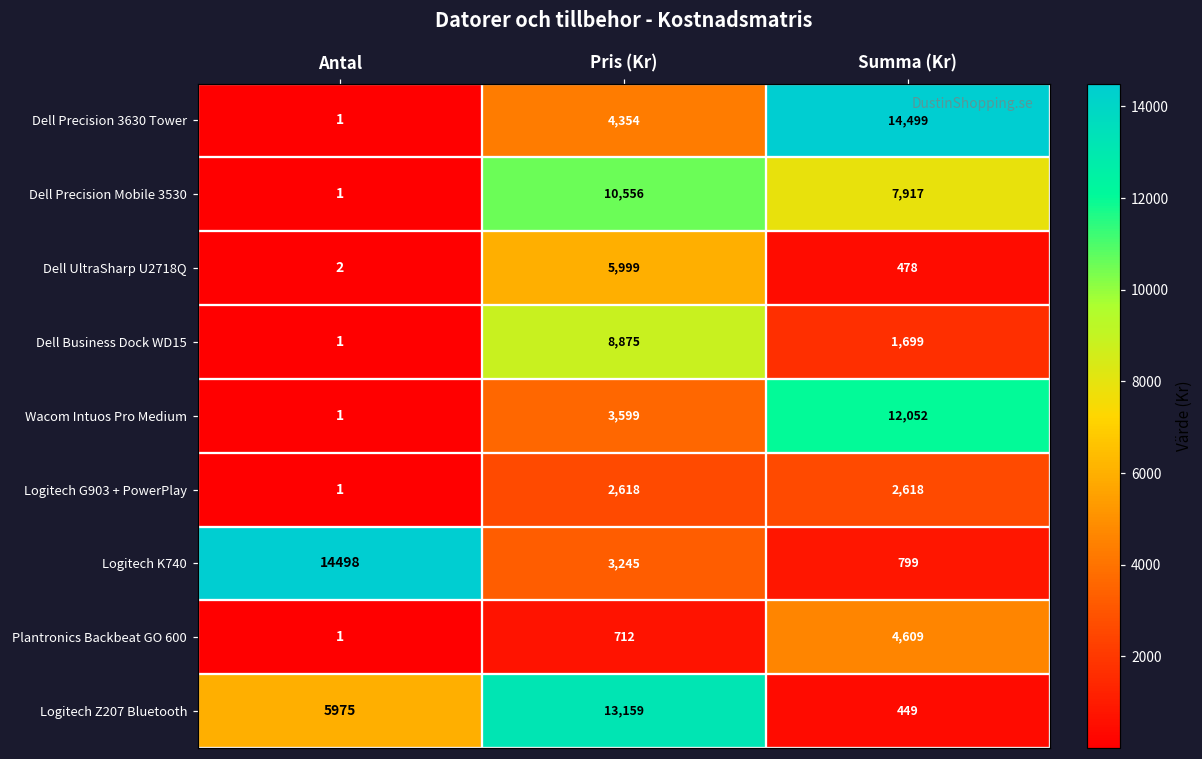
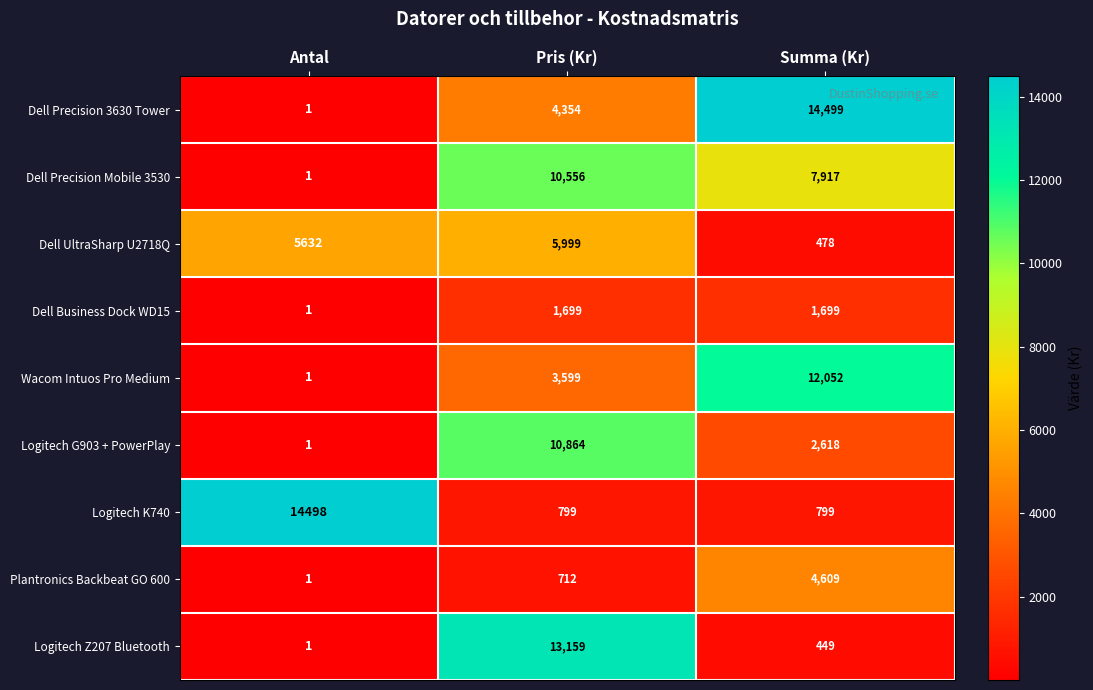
  {
    "Dell Precision 3630 Tower": {
      "Antal": "1",
      "Pris (Kr)": "4,354"
    },
    "Dell Precision Mobile 3530": {
      "Antal": "1",
      "Pris (Kr)": "10,556",
      "Summa (Kr)": "7,917"
    },
    "Dell UltraSharp U2718Q": {
-     "Antal": "2",
+     "Antal": "5632",
      "Pris (Kr)": "5,999",
      "Summa (Kr)": "478"
    },
    "Dell Business Dock WD15": {
      "Antal": "1",
-     "Pris (Kr)": "8,875",
+     "Pris (Kr)": "1,699",
      "Summa (Kr)": "1,699"
    },
    "Wacom Intuos Pro Medium": {
      "Antal": "1",
      "Pris (Kr)": "3,599",
      "Summa (Kr)": "12,052"
    },
    "Logitech G903 + PowerPlay": {
      "Antal": "1",
-     "Pris (Kr)": "2,618",
+     "Pris (Kr)": "10,864",
      "Summa (Kr)": "2,618"
    },
    "Logitech K740": {
      "Antal": "14498",
-     "Pris (Kr)": "3,245",
+     "Pris (Kr)": "799",
      "Summa (Kr)": "799"
    },
    "Plantronics Backbeat GO 600": {
      "Antal": "1",
      "Pris (Kr)": "712",
      "Summa (Kr)": "4,609"
    },
    "Logitech Z207 Bluetooth": {
-     "Antal": "5975",
+     "Antal": "1",
      "Pris (Kr)": "13,159",
      "Summa (Kr)": "449"
    }
  }
